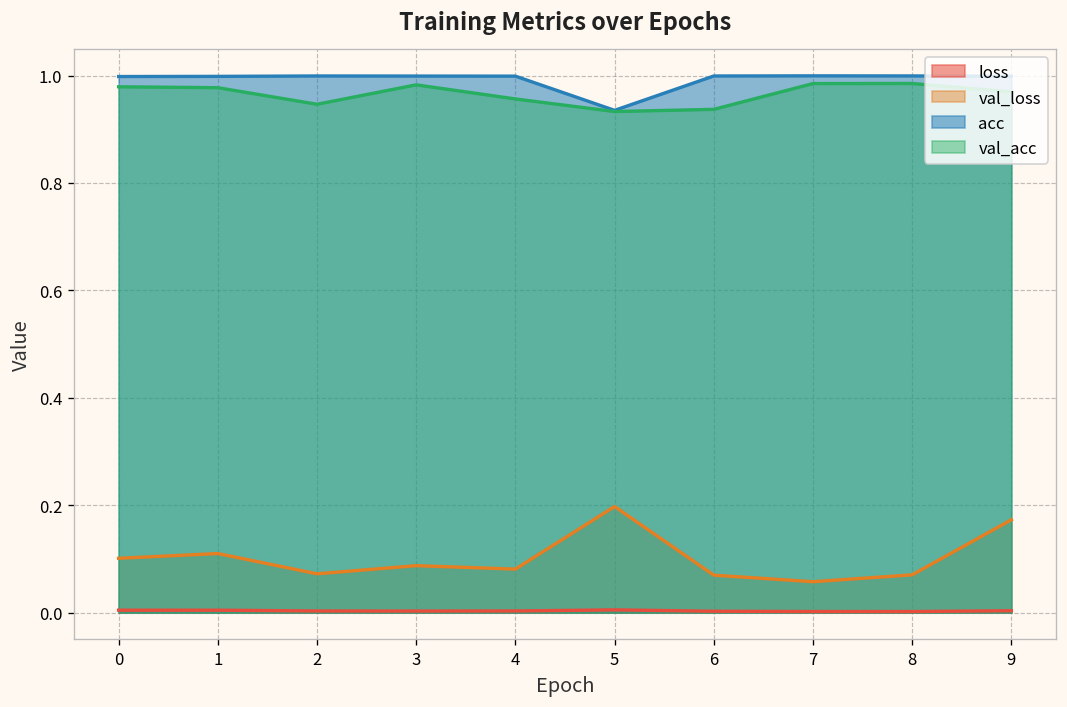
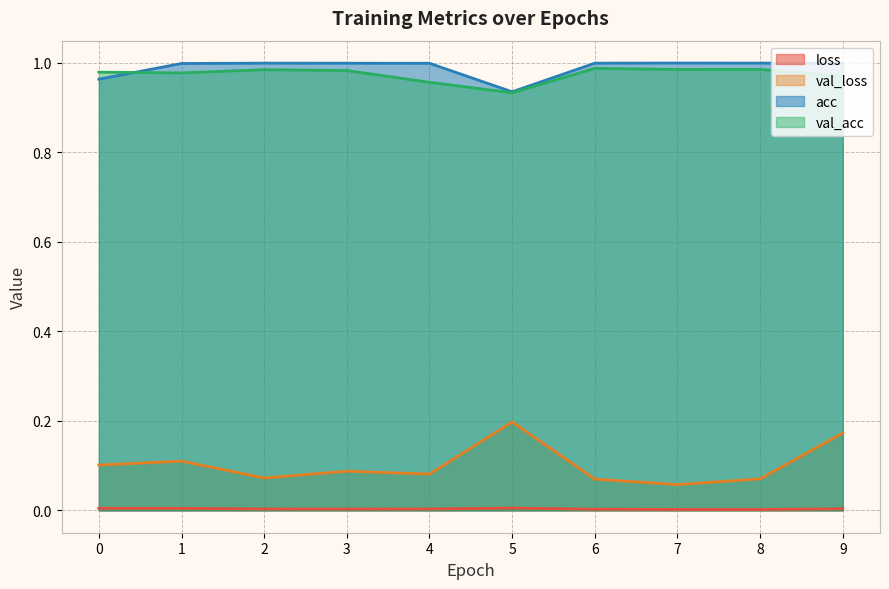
  {
    "acc": {
-     "0": 1.00,
+     "0": 0.96,
      "1": 1.00,
      "2": 1.00,
      "3": 1.00,
      "4": 1.00,
      "6": 1.00,
      "7": 1.00,
      "8": 1.00
    },
    "val_acc": {
      "0": 0.98,
      "1": 0.98,
-     "2": 0.95,
+     "2": 0.98,
      "3": 0.98,
      "4": 0.96,
-     "6": 0.94,
+     "6": 0.99,
      "7": 0.99,
      "8": 0.99
    }
  }
